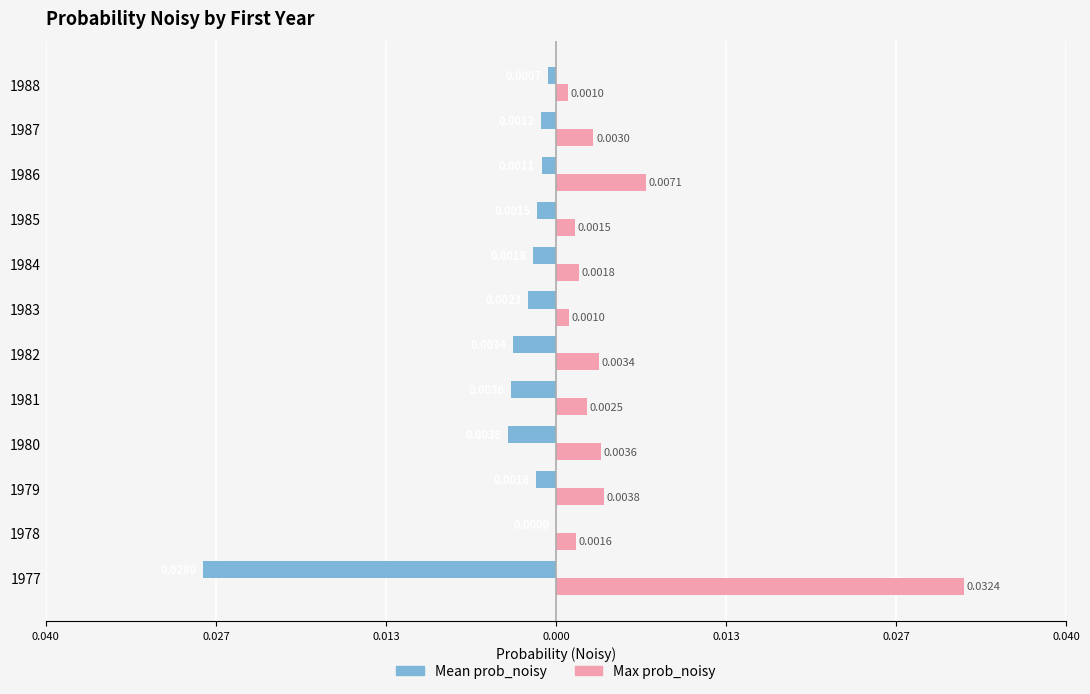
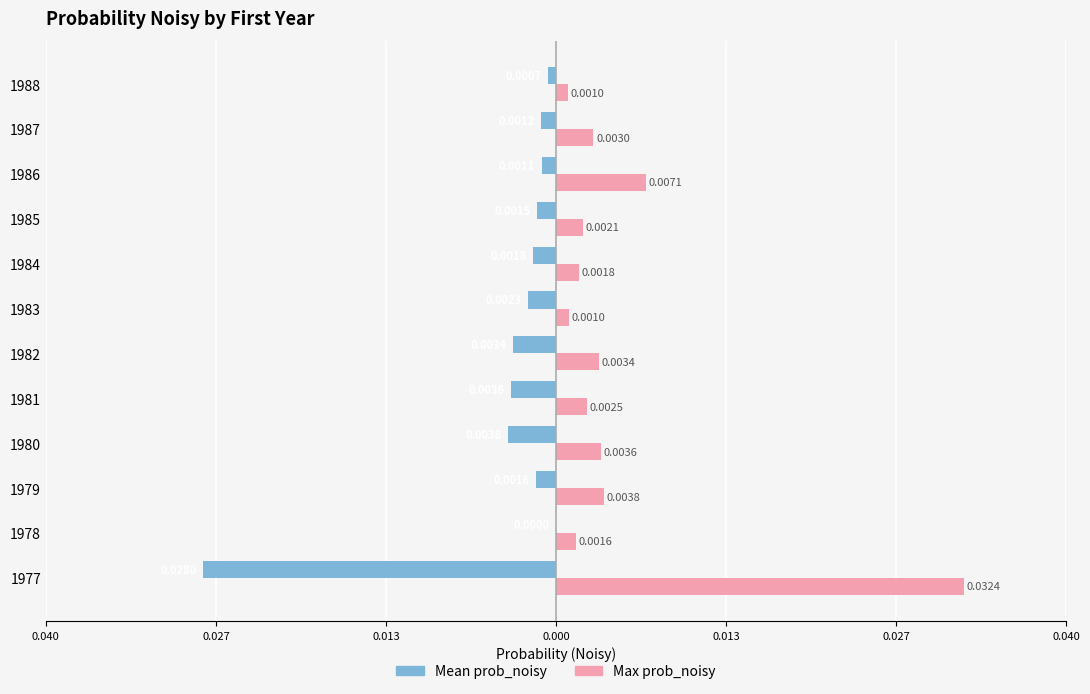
  {
    "Max prob_noisy": {
      "1988": 0.0010,
      "1987": 0.0030,
      "1986": 0.0071,
-     "1985": 0.0015,
+     "1985": 0.0021,
      "1984": 0.0018,
      "1983": 0.0010,
      "1982": 0.0034,
      "1981": 0.0025,
      "1980": 0.0036,
      "1979": 0.0038,
      "1978": 0.0016,
      "1977": 0.0324
    }
  }
